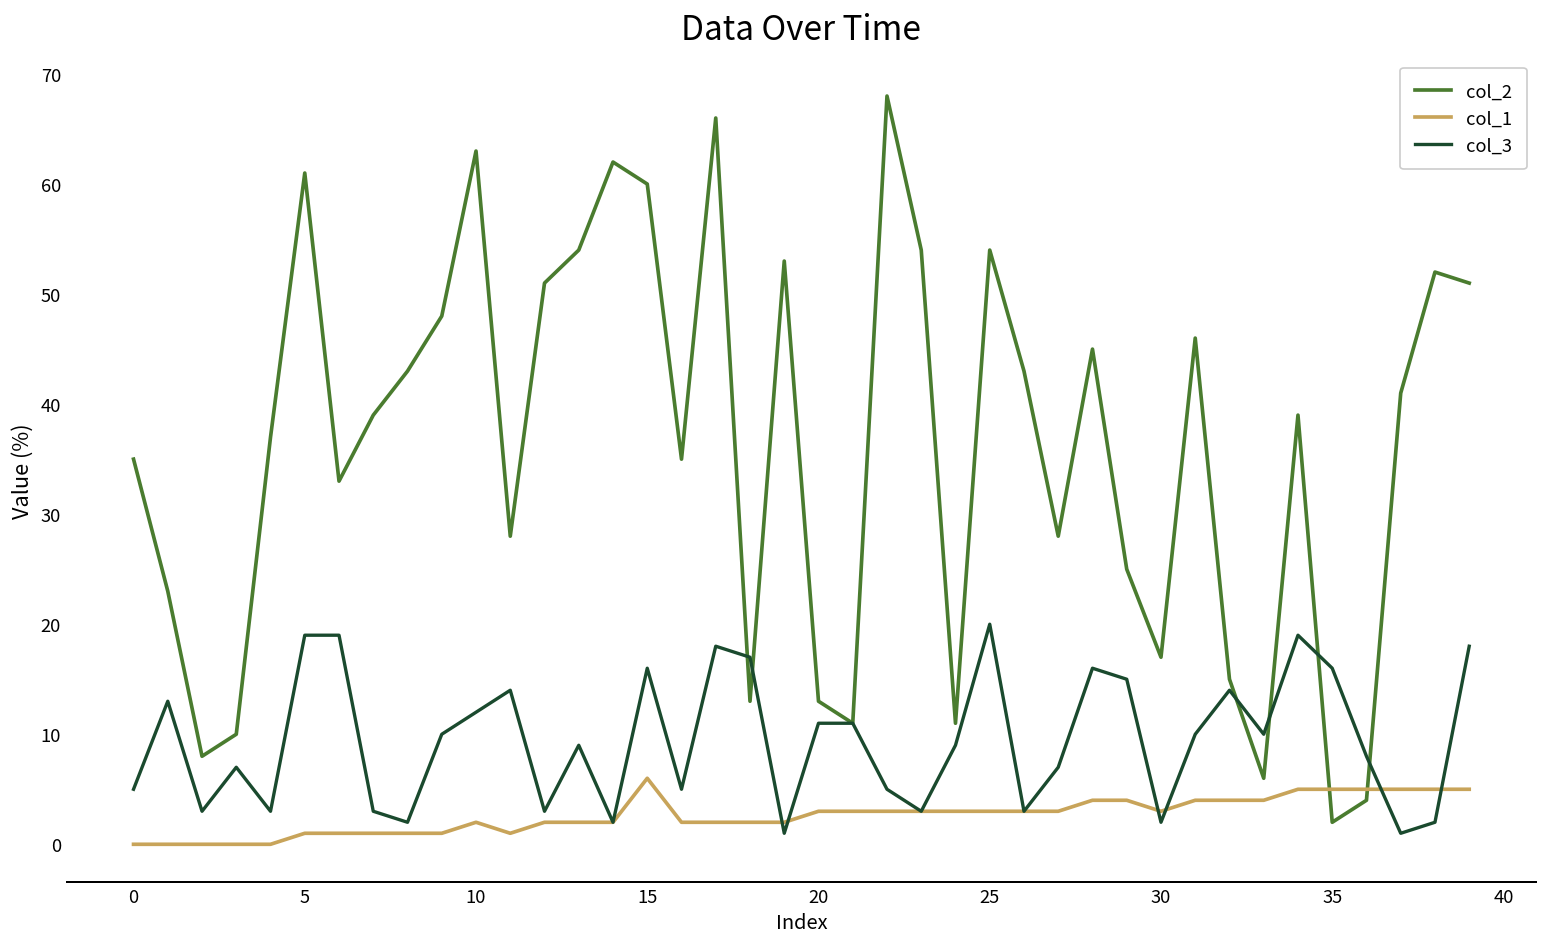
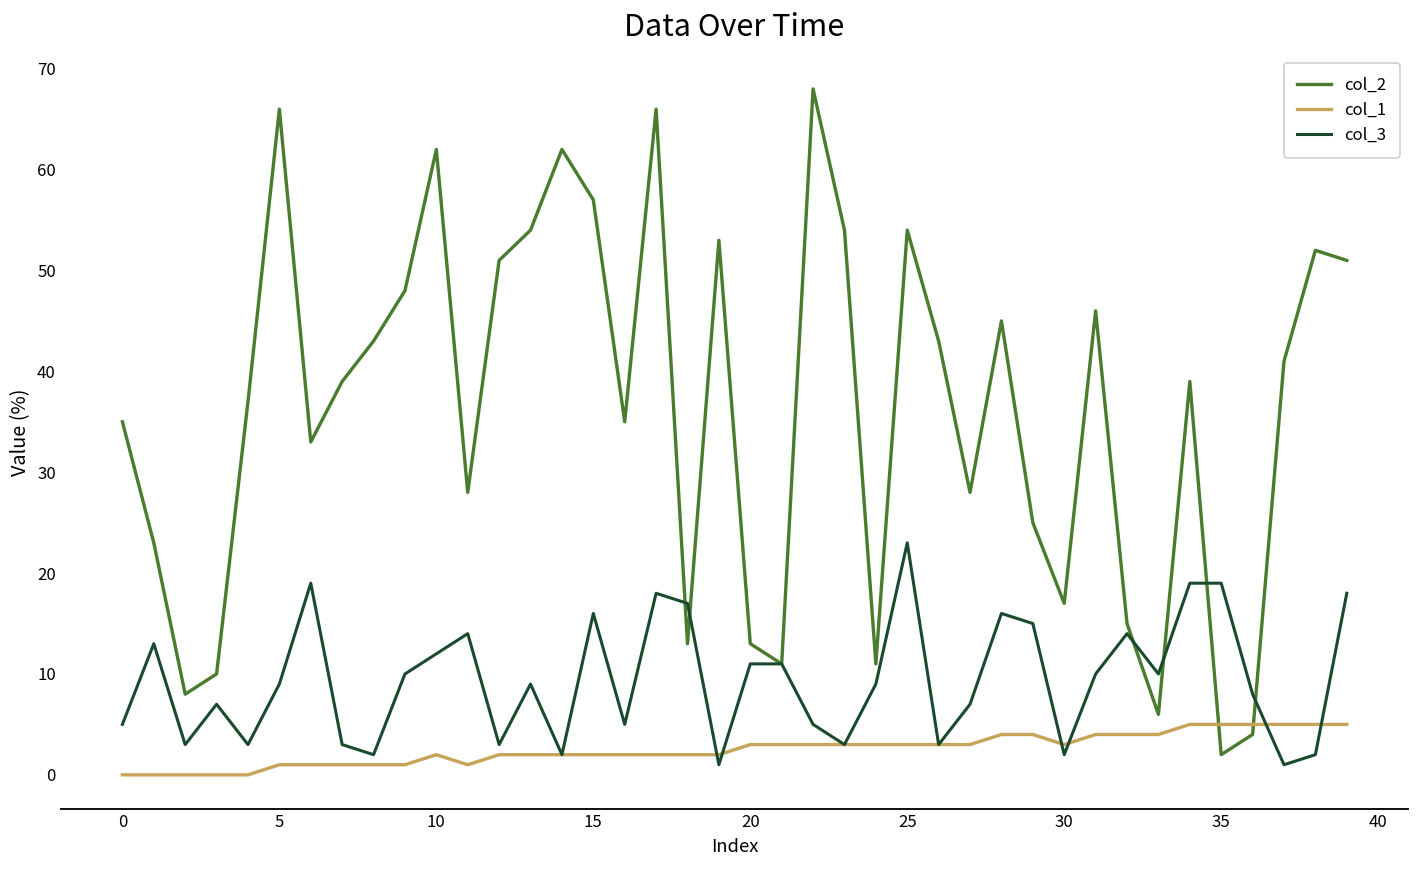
  {
    "col_2": {
      "0": 35,
-     "5": 61,
-     "10": 63,
-     "15": 60,
+     "5": 66,
+     "10": 62,
+     "15": 57,
      "20": 13,
      "25": 54,
      "30": 17,
      "35": 2
    },
    "col_1": {
      "0": 0,
      "5": 1,
      "10": 2,
-     "15": 6,
+     "15": 2,
      "20": 3,
      "25": 3,
      "30": 3,
      "35": 5
    },
    "col_3": {
      "0": 5,
-     "5": 19,
+     "5": 9,
      "10": 12,
      "15": 16,
      "20": 11,
-     "25": 20,
+     "25": 23,
      "30": 2,
-     "35": 16
+     "35": 19
    }
  }
